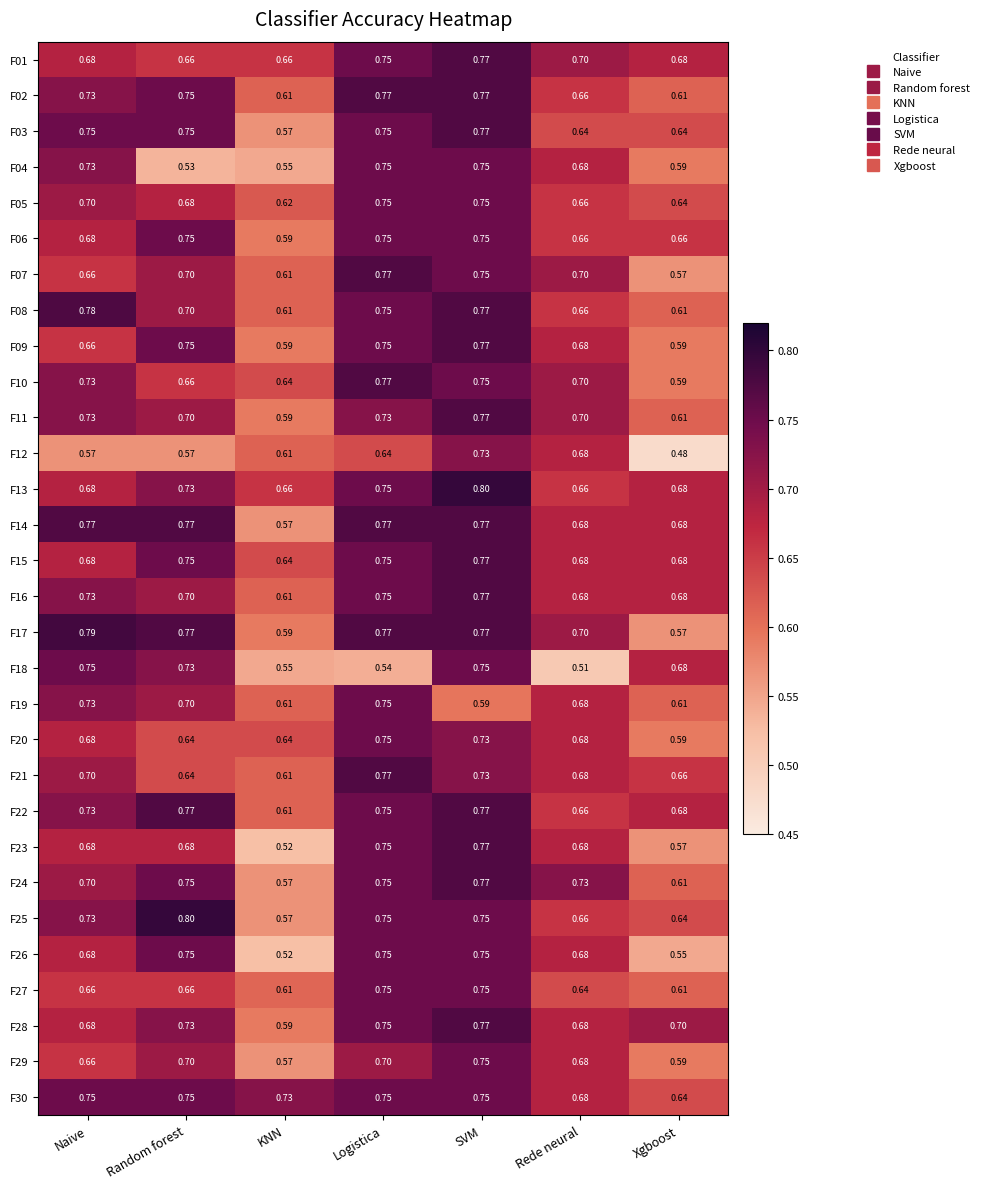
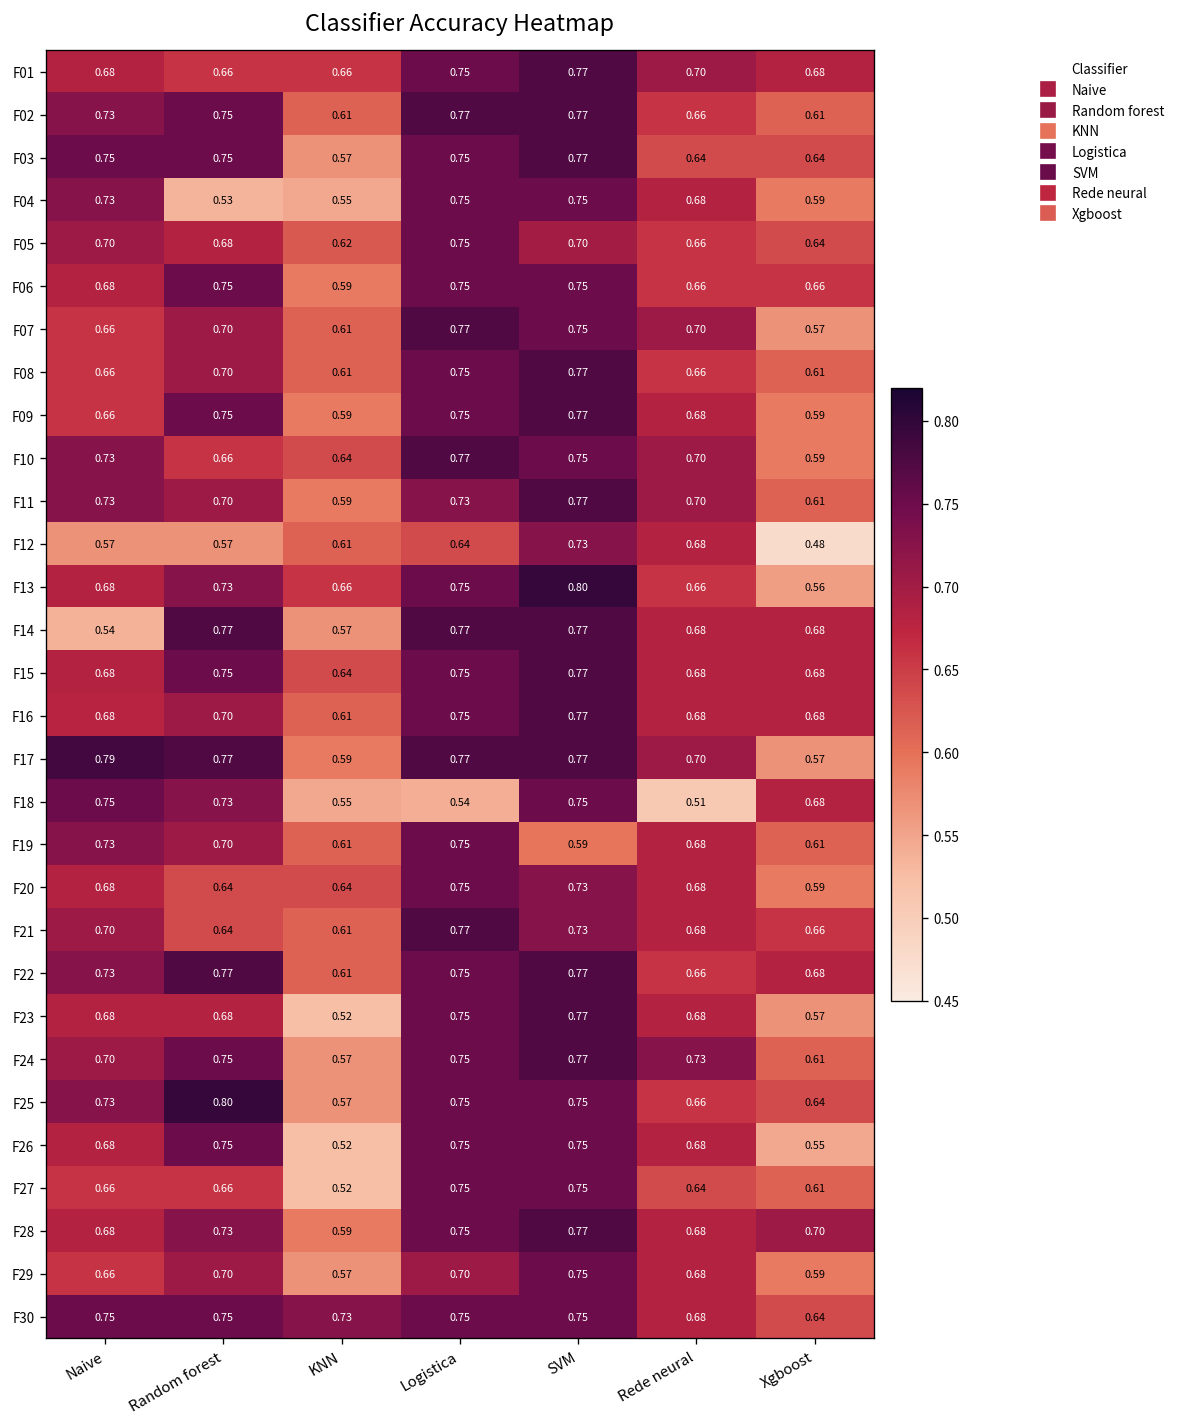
  {
    "F05": {
      "Naive": 0.70,
      "Random forest": 0.68,
      "KNN": 0.62,
      "Logistica": 0.75,
-     "SVM": 0.75,
+     "SVM": 0.70,
      "Rede neural": 0.66,
      "Xgboost": 0.64
    },
    "F08": {
-     "Naive": 0.78,
+     "Naive": 0.66,
      "Random forest": 0.70,
      "KNN": 0.61,
      "Logistica": 0.75,
      "SVM": 0.77,
      "Rede neural": 0.66,
      "Xgboost": 0.61
    },
    "F13": {
      "Naive": 0.68,
      "Random forest": 0.73,
      "KNN": 0.66,
      "Logistica": 0.75,
      "SVM": 0.80,
      "Rede neural": 0.66,
-     "Xgboost": 0.68
+     "Xgboost": 0.56
    },
    "F14": {
-     "Naive": 0.77,
+     "Naive": 0.54,
      "Random forest": 0.77,
      "KNN": 0.57,
      "Logistica": 0.77,
      "SVM": 0.77,
      "Rede neural": 0.68,
      "Xgboost": 0.68
    },
    "F16": {
-     "Naive": 0.73,
+     "Naive": 0.68,
      "Random forest": 0.70,
      "KNN": 0.61,
      "Logistica": 0.75,
      "SVM": 0.77,
      "Rede neural": 0.68,
      "Xgboost": 0.68
    },
    "F27": {
      "Naive": 0.66,
      "Random forest": 0.66,
-     "KNN": 0.61,
+     "KNN": 0.52,
      "Logistica": 0.75,
      "SVM": 0.75,
      "Rede neural": 0.64,
      "Xgboost": 0.61
    }
  }
